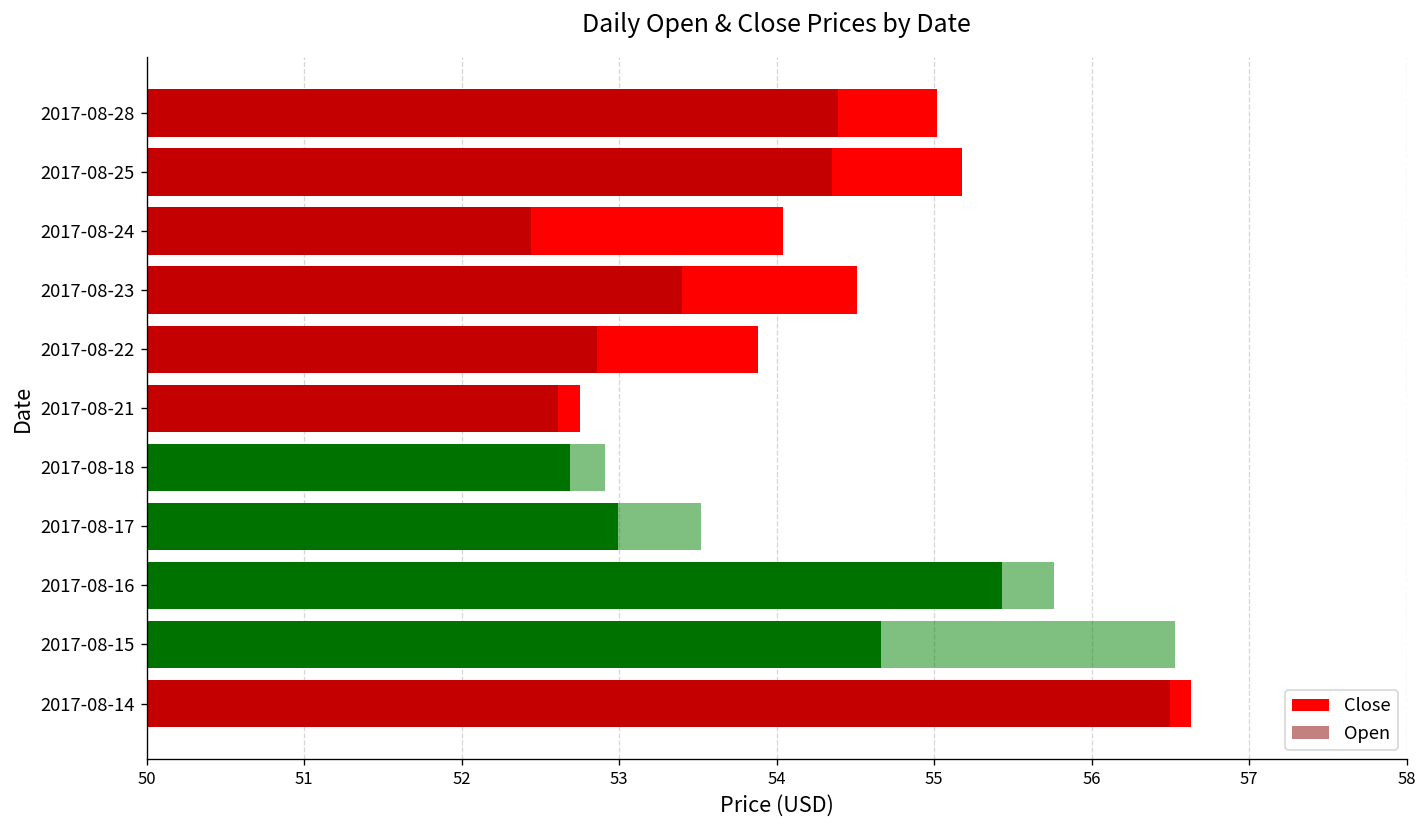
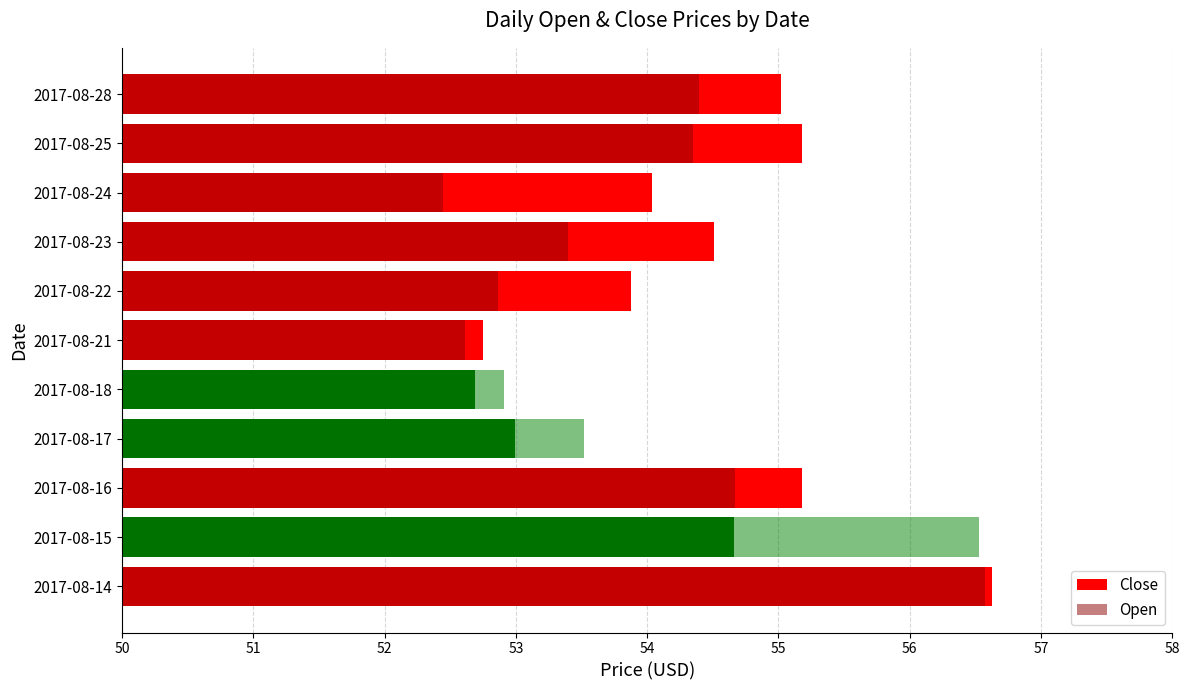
  {
    "Close": {
      "2017-08-28": 55.02,
      "2017-08-25": 55.18,
      "2017-08-24": 54.04,
      "2017-08-23": 54.51,
      "2017-08-22": 53.88,
      "2017-08-21": 52.75,
-     "2017-08-16": 55.43,
+     "2017-08-16": 55.18,
      "2017-08-14": 56.63
    },
    "Open": {
      "2017-08-18": 52.91,
      "2017-08-17": 53.52,
-     "2017-08-16": 55.76,
+     "2017-08-16": 54.67,
      "2017-08-15": 56.53,
-     "2017-08-14": 56.50
+     "2017-08-14": 56.57
    }
  }
